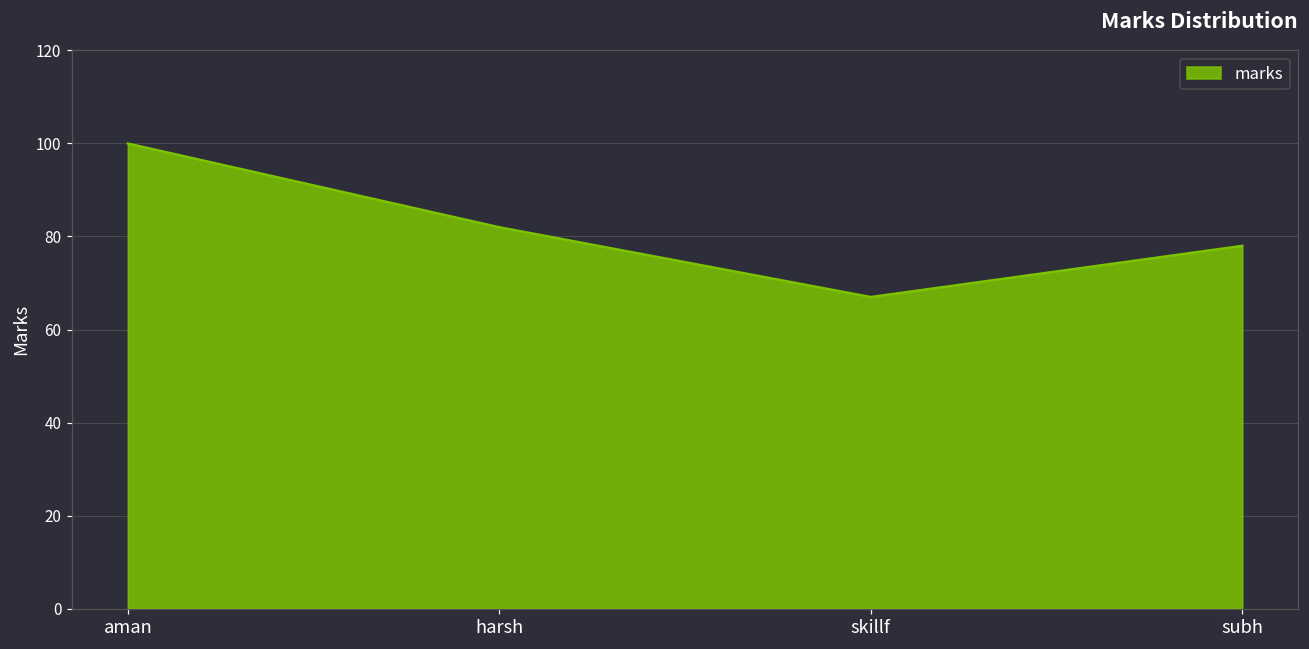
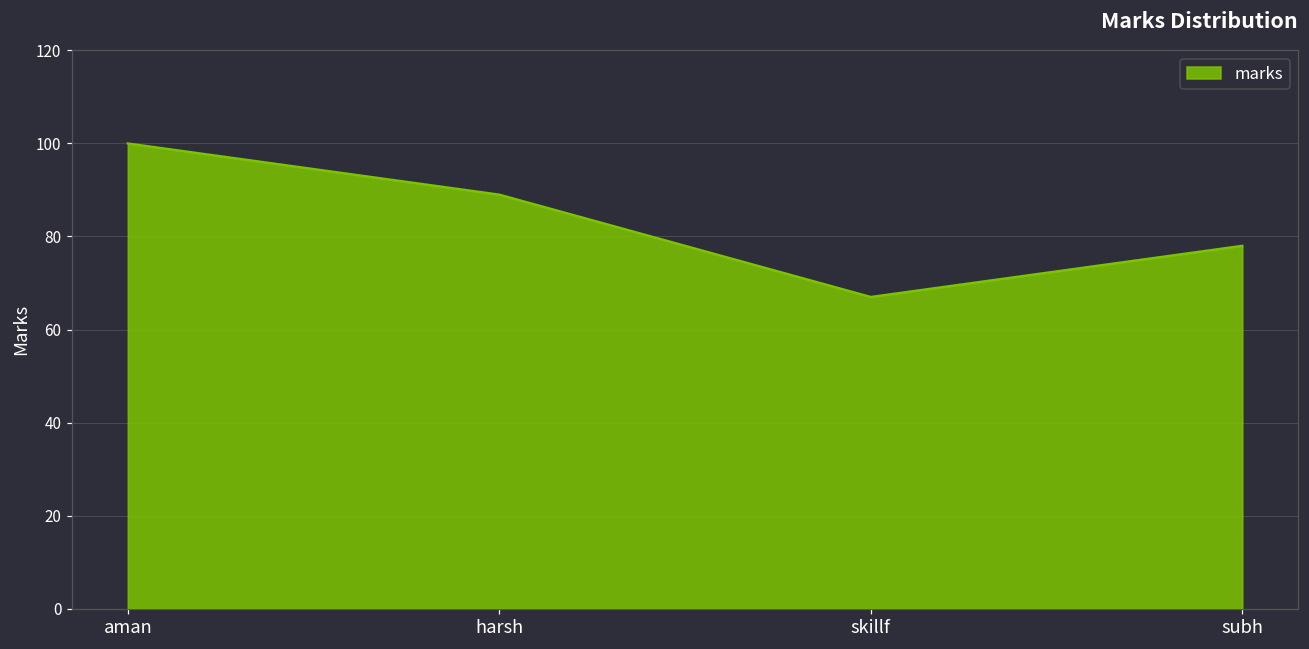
  {
    "aman": 100,
-   "harsh": 82,
+   "harsh": 89,
    "skillf": 67,
    "subh": 78
  }
